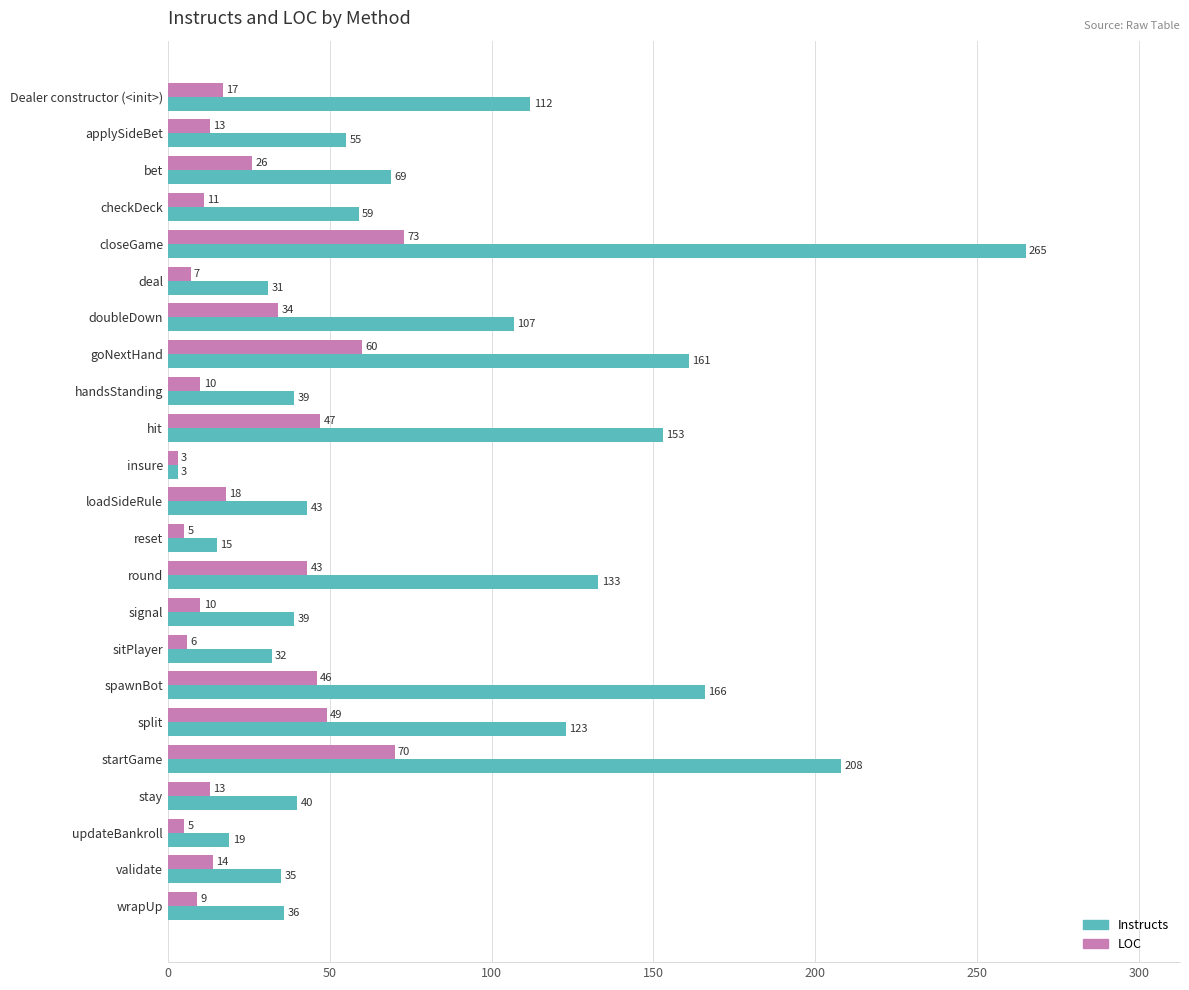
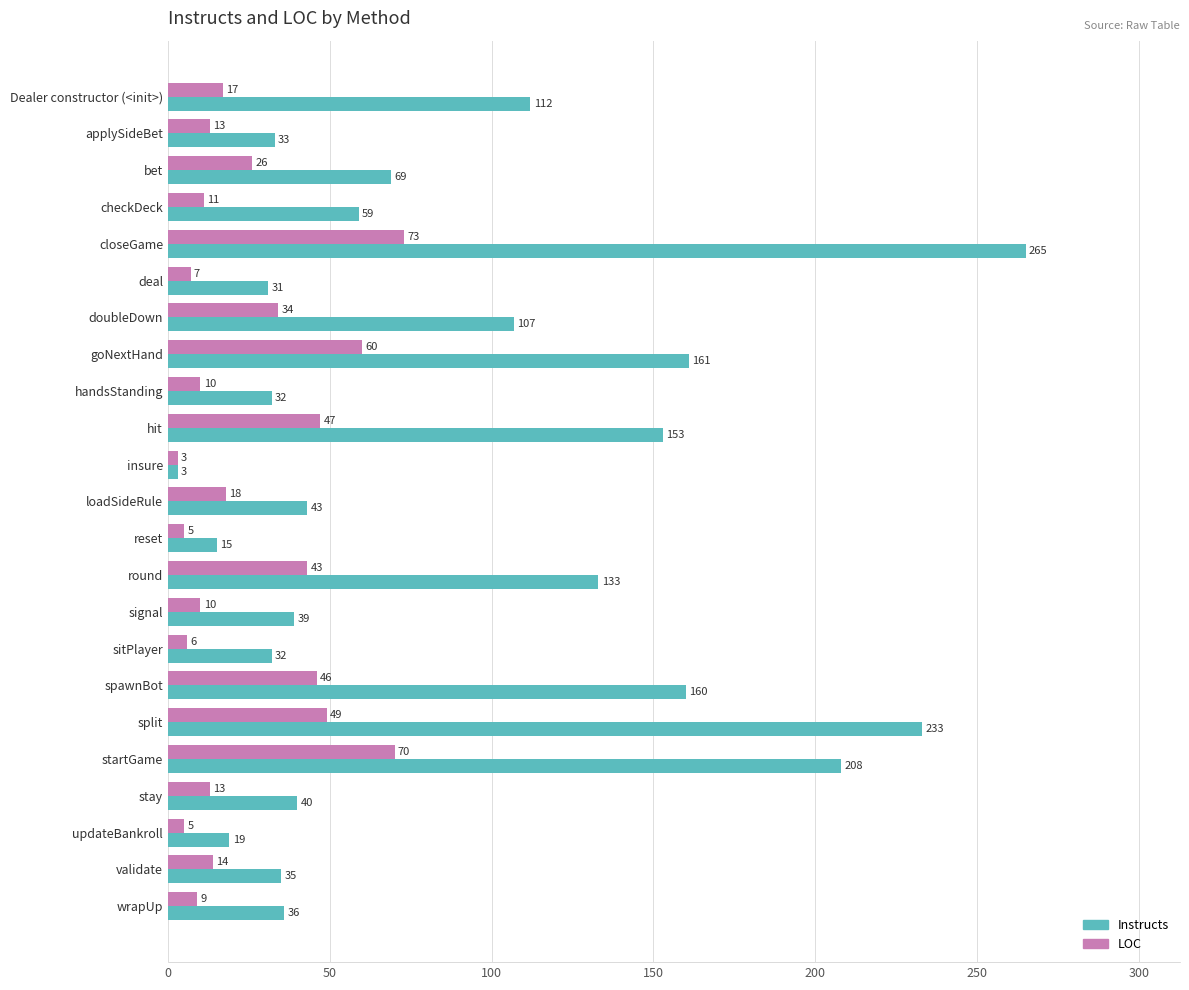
  {
    "Instructs": {
      "Dealer constructor (<init>)": 112,
-     "applySideBet": 55,
+     "applySideBet": 33,
      "bet": 69,
      "checkDeck": 59,
      "closeGame": 265,
      "deal": 31,
      "doubleDown": 107,
      "goNextHand": 161,
-     "handsStanding": 39,
+     "handsStanding": 32,
      "hit": 153,
      "insure": 3,
      "loadSideRule": 43,
      "reset": 15,
      "round": 133,
      "signal": 39,
      "sitPlayer": 32,
-     "spawnBot": 166,
-     "split": 123,
+     "spawnBot": 160,
+     "split": 233,
      "startGame": 208,
      "stay": 40,
      "updateBankroll": 19,
      "validate": 35,
      "wrapUp": 36
    },
    "LOC": {
      "Dealer constructor (<init>)": 17,
      "applySideBet": 13,
      "bet": 26,
      "checkDeck": 11,
      "closeGame": 73,
      "deal": 7,
      "doubleDown": 34,
      "goNextHand": 60,
      "handsStanding": 10,
      "hit": 47,
      "insure": 3,
      "loadSideRule": 18,
      "reset": 5,
      "round": 43,
      "signal": 10,
      "sitPlayer": 6,
      "spawnBot": 46,
      "split": 49,
      "startGame": 70,
      "stay": 13,
      "updateBankroll": 5,
      "validate": 14,
      "wrapUp": 9
    }
  }
